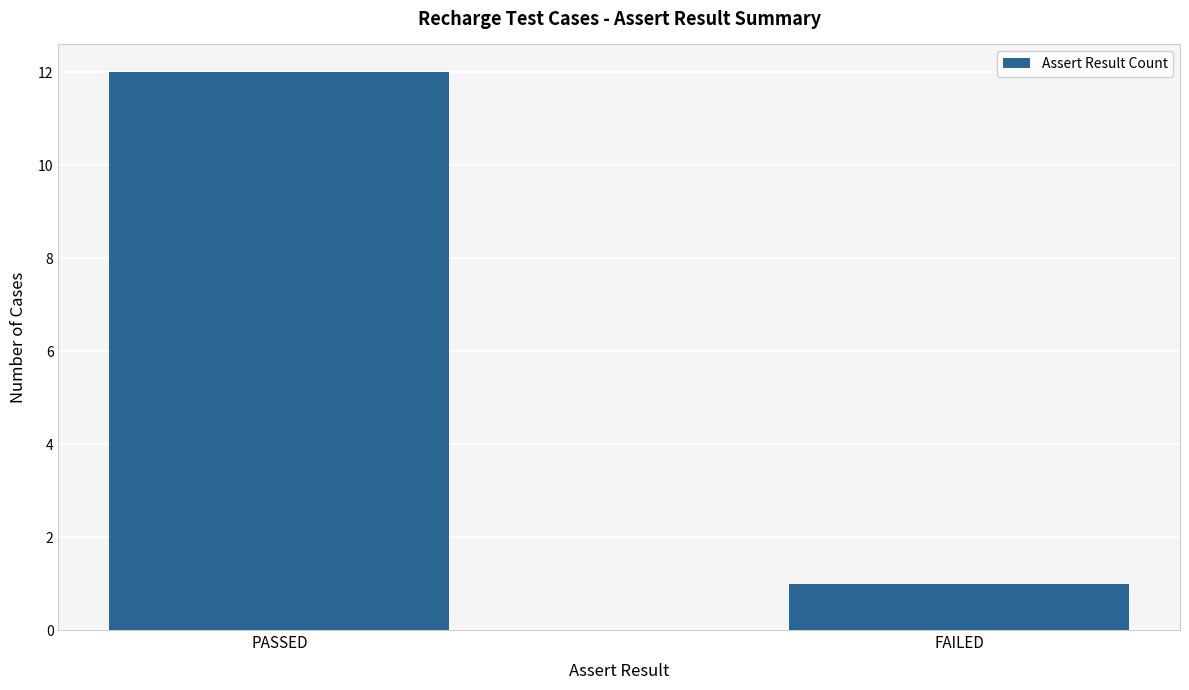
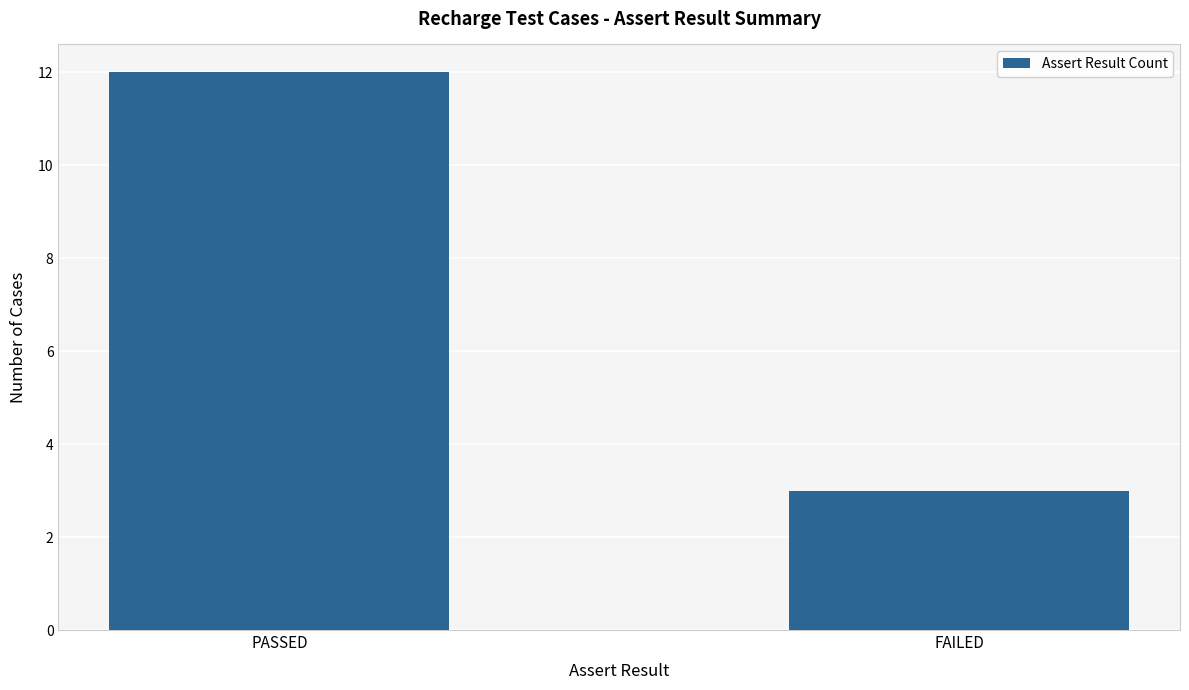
  {
    "PASSED": 12,
-   "FAILED": 1
+   "FAILED": 3
  }
